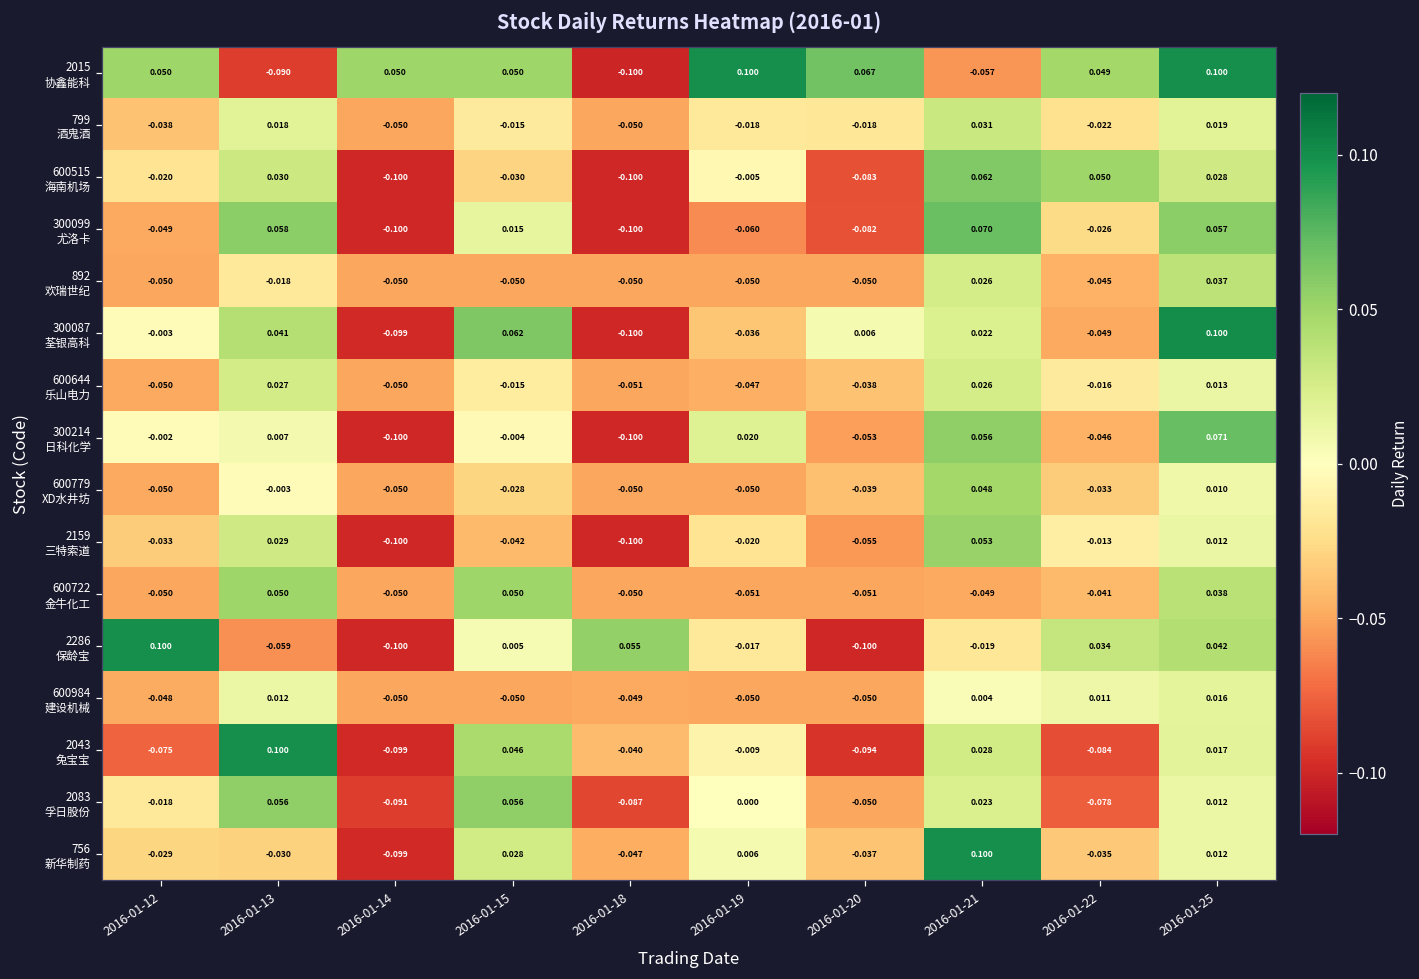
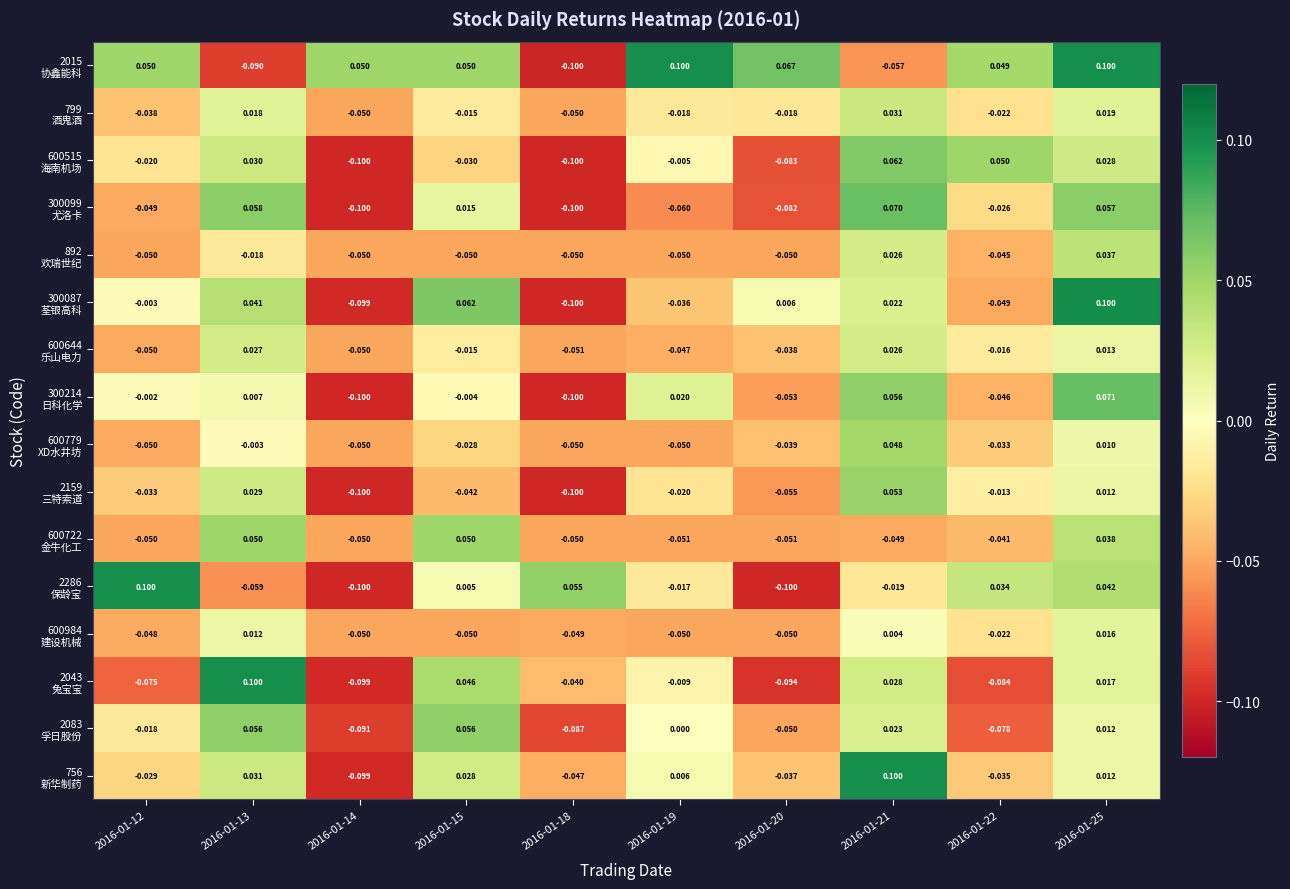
  {
    "2015 协鑫能科": {
      "2016-01-12": 0.050,
      "2016-01-13": -0.090,
      "2016-01-14": 0.050,
      "2016-01-15": 0.050,
      "2016-01-18": -0.100,
      "2016-01-19": 0.100,
      "2016-01-20": 0.067,
      "2016-01-21": -0.057,
      "2016-01-22": 0.049,
      "2016-01-25": 0.100
    },
    "799 酒鬼酒": {
      "2016-01-12": -0.038,
      "2016-01-13": 0.018,
      "2016-01-14": -0.050,
      "2016-01-15": -0.015,
      "2016-01-18": -0.050,
      "2016-01-19": -0.018,
      "2016-01-20": -0.018,
      "2016-01-21": 0.031,
      "2016-01-22": -0.022,
      "2016-01-25": 0.019
    },
    "600515 海南机场": {
      "2016-01-12": -0.020,
      "2016-01-13": 0.030,
      "2016-01-14": -0.100,
      "2016-01-15": -0.030,
      "2016-01-18": -0.100,
      "2016-01-19": -0.005,
      "2016-01-20": -0.083,
      "2016-01-21": 0.062,
      "2016-01-22": 0.050,
      "2016-01-25": 0.028
    },
    "300099 尤洛卡": {
      "2016-01-12": -0.049,
      "2016-01-13": 0.058,
      "2016-01-14": -0.100,
      "2016-01-15": 0.015,
      "2016-01-18": -0.100,
      "2016-01-19": -0.060,
      "2016-01-20": -0.082,
      "2016-01-21": 0.070,
      "2016-01-22": -0.026,
      "2016-01-25": 0.057
    },
    "892 欢瑞世纪": {
      "2016-01-12": -0.050,
      "2016-01-13": -0.018,
      "2016-01-14": -0.050,
      "2016-01-15": -0.050,
      "2016-01-18": -0.050,
      "2016-01-19": -0.050,
      "2016-01-20": -0.050,
      "2016-01-21": 0.026,
      "2016-01-22": -0.045,
      "2016-01-25": 0.037
    },
    "300087 荃银高科": {
      "2016-01-12": -0.003,
      "2016-01-13": 0.041,
      "2016-01-14": -0.099,
      "2016-01-15": 0.062,
      "2016-01-18": -0.100,
      "2016-01-19": -0.036,
      "2016-01-20": 0.006,
      "2016-01-21": 0.022,
      "2016-01-22": -0.049,
      "2016-01-25": 0.100
    },
    "600644 乐山电力": {
      "2016-01-12": -0.050,
      "2016-01-13": 0.027,
      "2016-01-14": -0.050,
      "2016-01-15": -0.015,
      "2016-01-18": -0.051,
      "2016-01-19": -0.047,
      "2016-01-20": -0.038,
      "2016-01-21": 0.026,
      "2016-01-22": -0.016,
      "2016-01-25": 0.013
    },
    "300214 日科化学": {
      "2016-01-12": -0.002,
      "2016-01-13": 0.007,
      "2016-01-14": -0.100,
      "2016-01-15": -0.004,
      "2016-01-18": -0.100,
      "2016-01-19": 0.020,
      "2016-01-20": -0.053,
      "2016-01-21": 0.056,
      "2016-01-22": -0.046,
      "2016-01-25": 0.071
    },
    "600779 XD水井坊": {
      "2016-01-12": -0.050,
      "2016-01-13": -0.003,
      "2016-01-14": -0.050,
      "2016-01-15": -0.028,
      "2016-01-18": -0.050,
      "2016-01-19": -0.050,
      "2016-01-20": -0.039,
      "2016-01-21": 0.048,
      "2016-01-22": -0.033,
      "2016-01-25": 0.010
    },
    "2159 三特索道": {
      "2016-01-12": -0.033,
      "2016-01-13": 0.029,
      "2016-01-14": -0.100,
      "2016-01-15": -0.042,
      "2016-01-18": -0.100,
      "2016-01-19": -0.020,
      "2016-01-20": -0.055,
      "2016-01-21": 0.053,
      "2016-01-22": -0.013,
      "2016-01-25": 0.012
    },
    "600722 金牛化工": {
      "2016-01-12": -0.050,
      "2016-01-13": 0.050,
      "2016-01-14": -0.050,
      "2016-01-15": 0.050,
      "2016-01-18": -0.050,
      "2016-01-19": -0.051,
      "2016-01-20": -0.051,
      "2016-01-21": -0.049,
      "2016-01-22": -0.041,
      "2016-01-25": 0.038
    },
    "2286 保龄宝": {
      "2016-01-12": 0.100,
      "2016-01-13": -0.059,
      "2016-01-14": -0.100,
      "2016-01-15": 0.005,
      "2016-01-18": 0.055,
      "2016-01-19": -0.017,
      "2016-01-20": -0.100,
      "2016-01-21": -0.019,
      "2016-01-22": 0.034,
      "2016-01-25": 0.042
    },
    "600984 建设机械": {
      "2016-01-12": -0.048,
      "2016-01-13": 0.012,
      "2016-01-14": -0.050,
      "2016-01-15": -0.050,
      "2016-01-18": -0.049,
      "2016-01-19": -0.050,
      "2016-01-20": -0.050,
      "2016-01-21": 0.004,
-     "2016-01-22": 0.011,
+     "2016-01-22": -0.022,
      "2016-01-25": 0.016
    },
    "2043 兔宝宝": {
      "2016-01-12": -0.075,
      "2016-01-13": 0.100,
      "2016-01-14": -0.099,
      "2016-01-15": 0.046,
      "2016-01-18": -0.040,
      "2016-01-19": -0.009,
      "2016-01-20": -0.094,
      "2016-01-21": 0.028,
      "2016-01-22": -0.084,
      "2016-01-25": 0.017
    },
    "2083 孚日股份": {
      "2016-01-12": -0.018,
      "2016-01-13": 0.056,
      "2016-01-14": -0.091,
      "2016-01-15": 0.056,
      "2016-01-18": -0.087,
      "2016-01-19": 0.000,
      "2016-01-20": -0.050,
      "2016-01-21": 0.023,
      "2016-01-22": -0.078,
      "2016-01-25": 0.012
    },
    "756 新华制药": {
      "2016-01-12": -0.029,
-     "2016-01-13": -0.030,
+     "2016-01-13": 0.031,
      "2016-01-14": -0.099,
      "2016-01-15": 0.028,
      "2016-01-18": -0.047,
      "2016-01-19": 0.006,
      "2016-01-20": -0.037,
      "2016-01-21": 0.100,
      "2016-01-22": -0.035,
      "2016-01-25": 0.012
    }
  }
